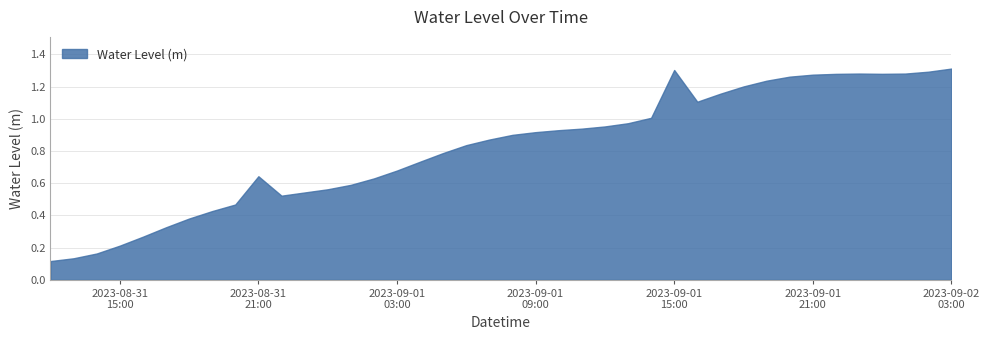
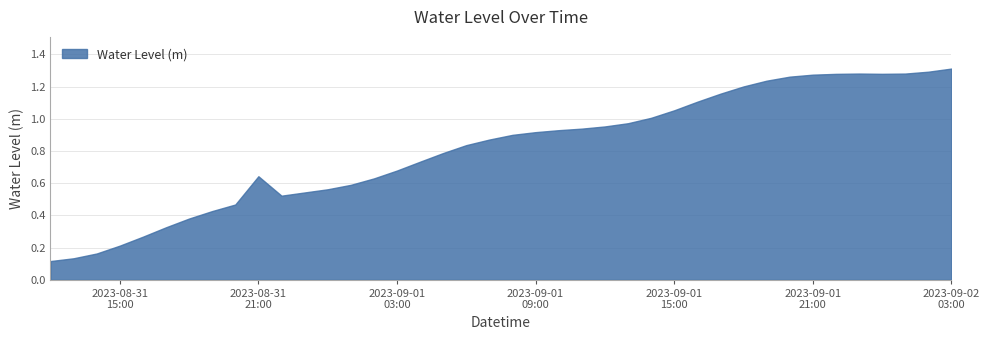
  {
    "2023-08-31 15:00": 0.21,
    "2023-08-31 21:00": 0.64,
    "2023-09-01 03:00": 0.68,
    "2023-09-01 09:00": 0.92,
-   "2023-09-01 15:00": 1.30,
+   "2023-09-01 15:00": 1.05,
    "2023-09-01 21:00": 1.27,
    "2023-09-02 03:00": 1.31
  }
